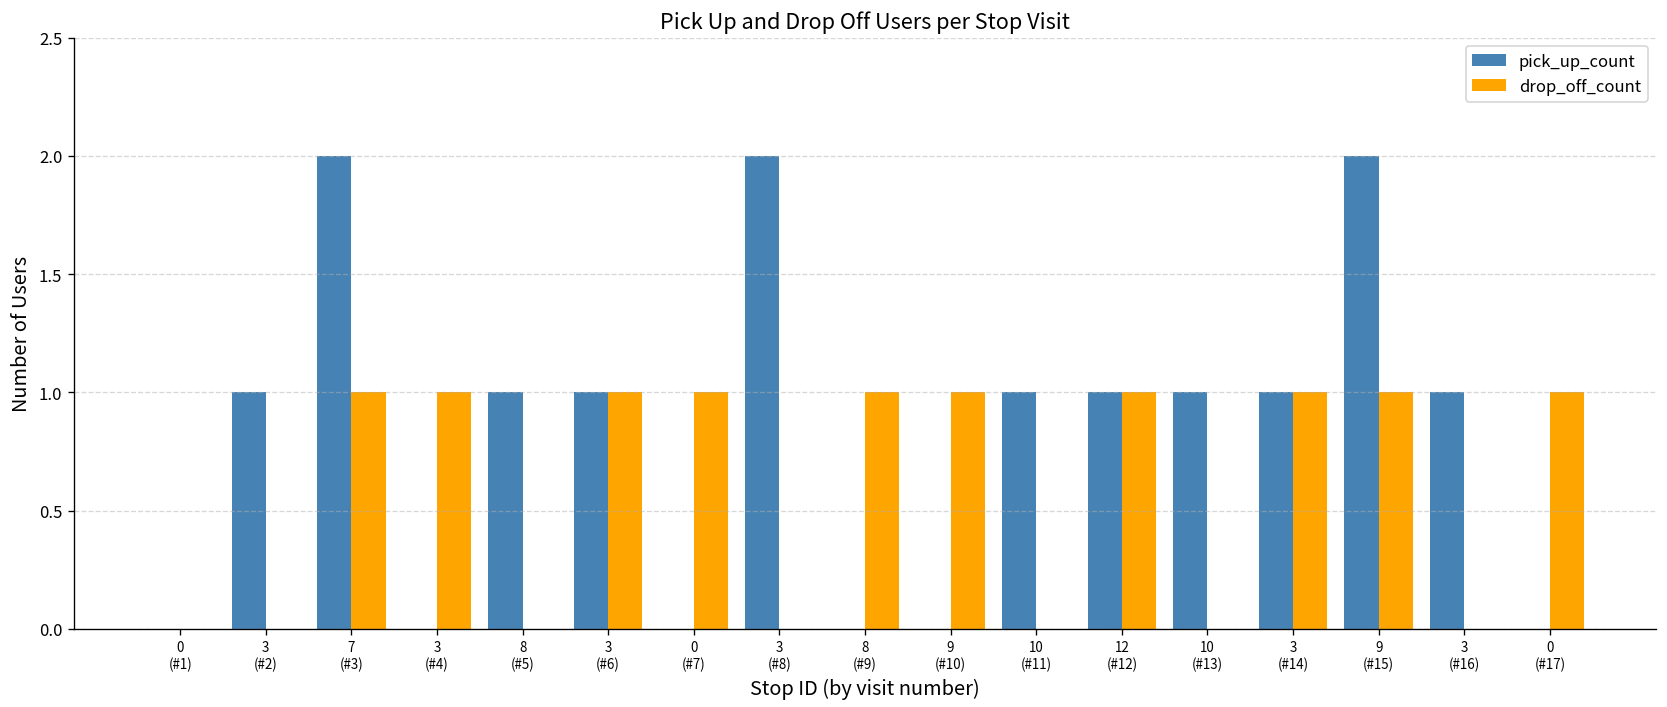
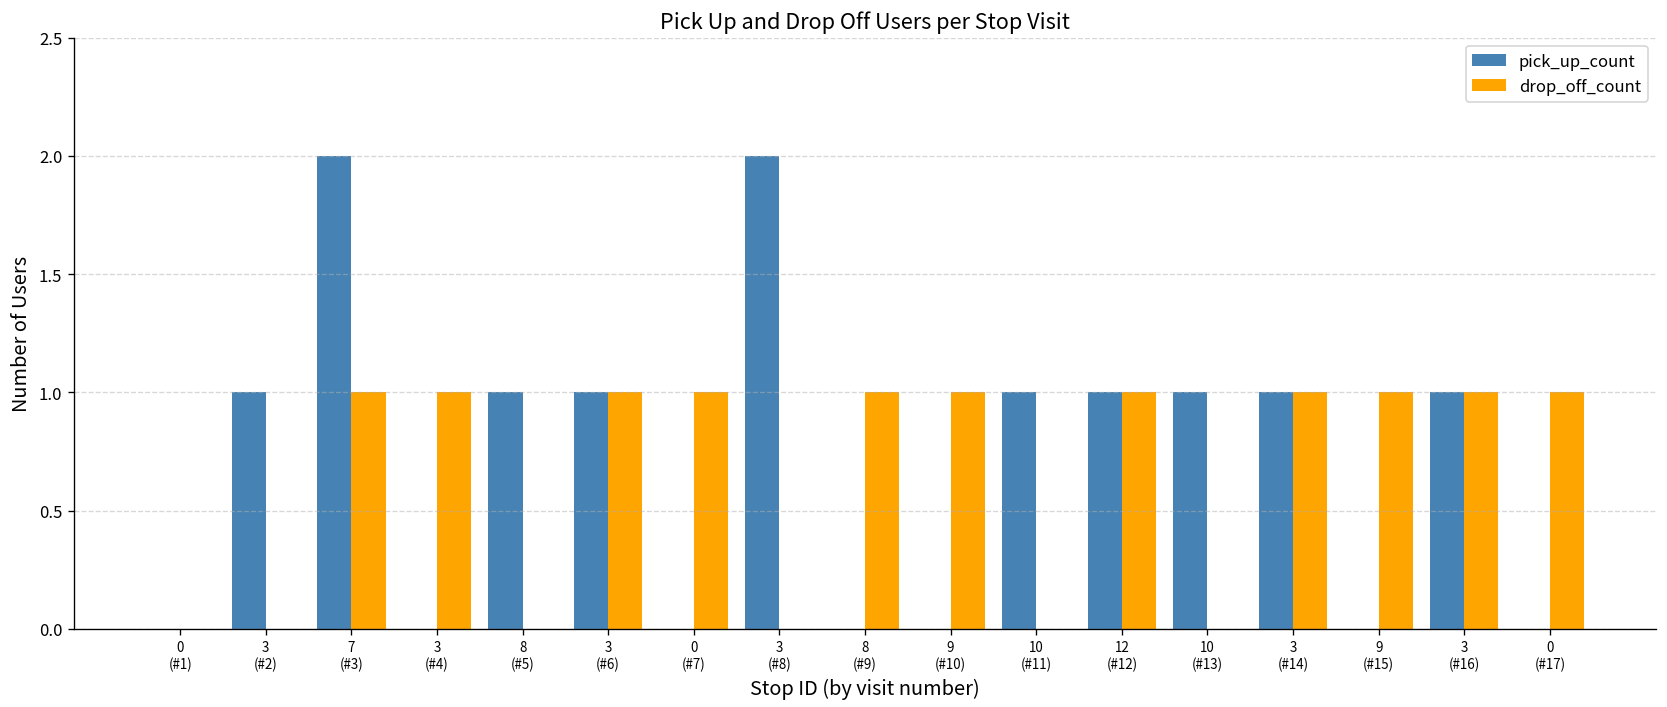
  {
    "pick_up_count": {
      "0 (#1)": 0,
      "3 (#2)": 1,
      "7 (#3)": 2,
      "3 (#4)": 0,
      "8 (#5)": 1,
      "3 (#6)": 1,
      "0 (#7)": 0,
      "3 (#8)": 2,
      "8 (#9)": 0,
      "9 (#10)": 0,
      "10 (#11)": 1,
      "12 (#12)": 1,
      "10 (#13)": 1,
      "3 (#14)": 1,
-     "9 (#15)": 2,
+     "9 (#15)": 0,
      "3 (#16)": 1,
      "0 (#17)": 0
    },
    "drop_off_count": {
      "0 (#1)": 0,
      "3 (#2)": 0,
      "7 (#3)": 1,
      "3 (#4)": 1,
      "8 (#5)": 0,
      "3 (#6)": 1,
      "0 (#7)": 1,
      "3 (#8)": 0,
      "8 (#9)": 1,
      "9 (#10)": 1,
      "10 (#11)": 0,
      "12 (#12)": 1,
      "10 (#13)": 0,
      "3 (#14)": 1,
      "9 (#15)": 1,
-     "3 (#16)": 0,
+     "3 (#16)": 1,
      "0 (#17)": 1
    }
  }
